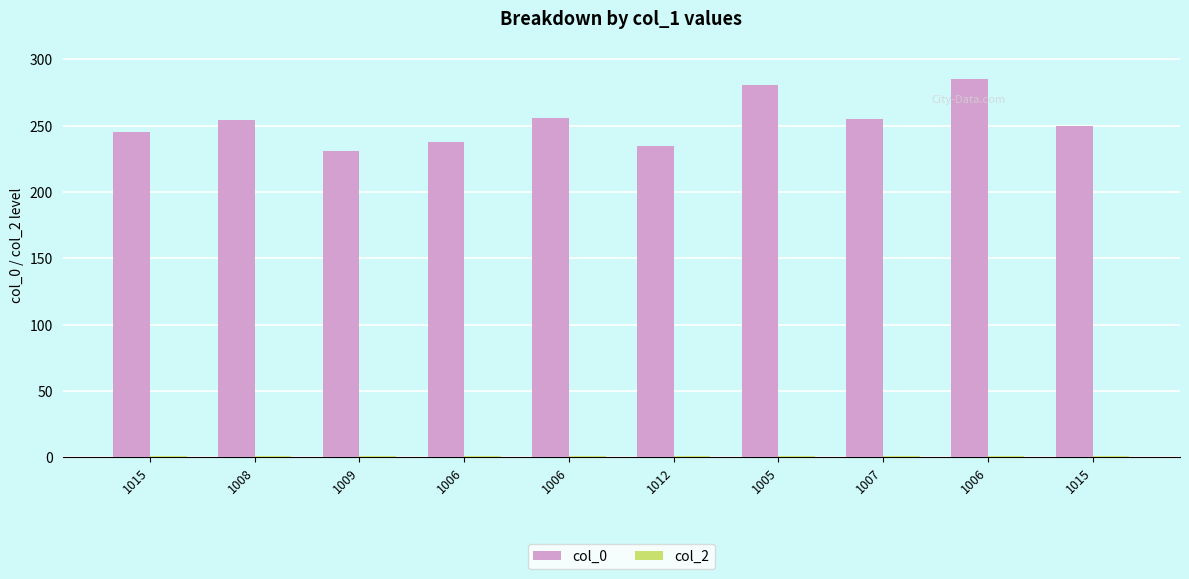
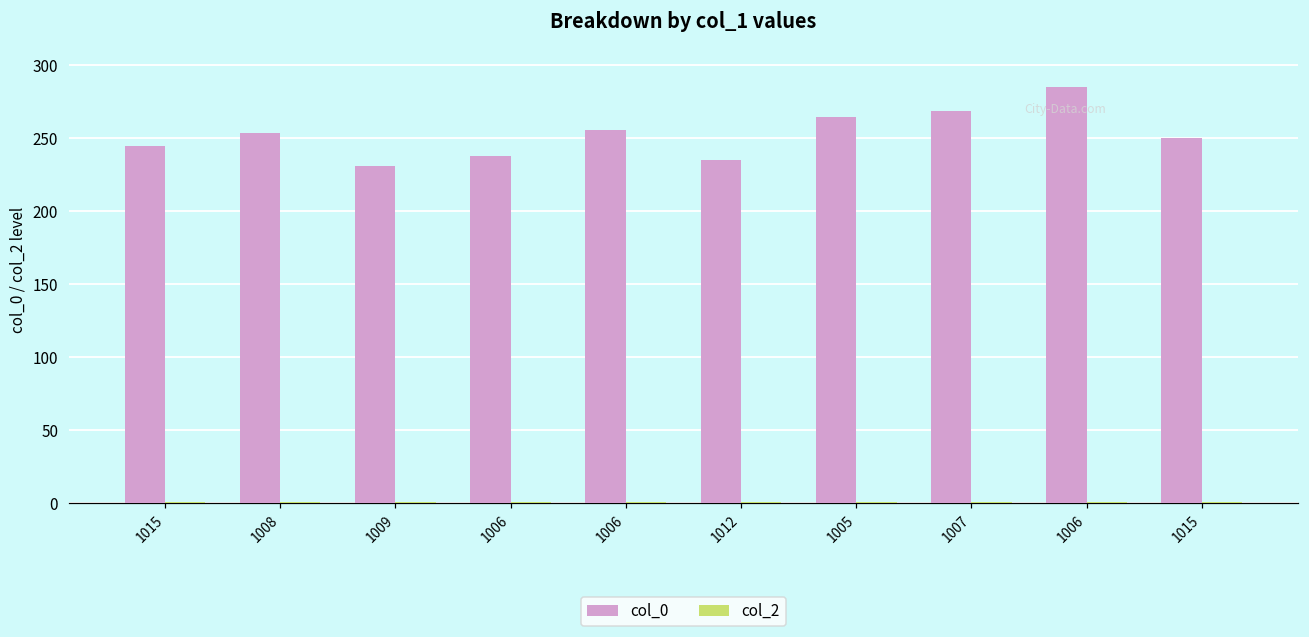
  {
    "col_0": {
      "1008": 254,
      "1009": 231,
      "1012": 235,
-     "1005": 281,
-     "1007": 255
+     "1005": 265,
+     "1007": 269
    }
  }
